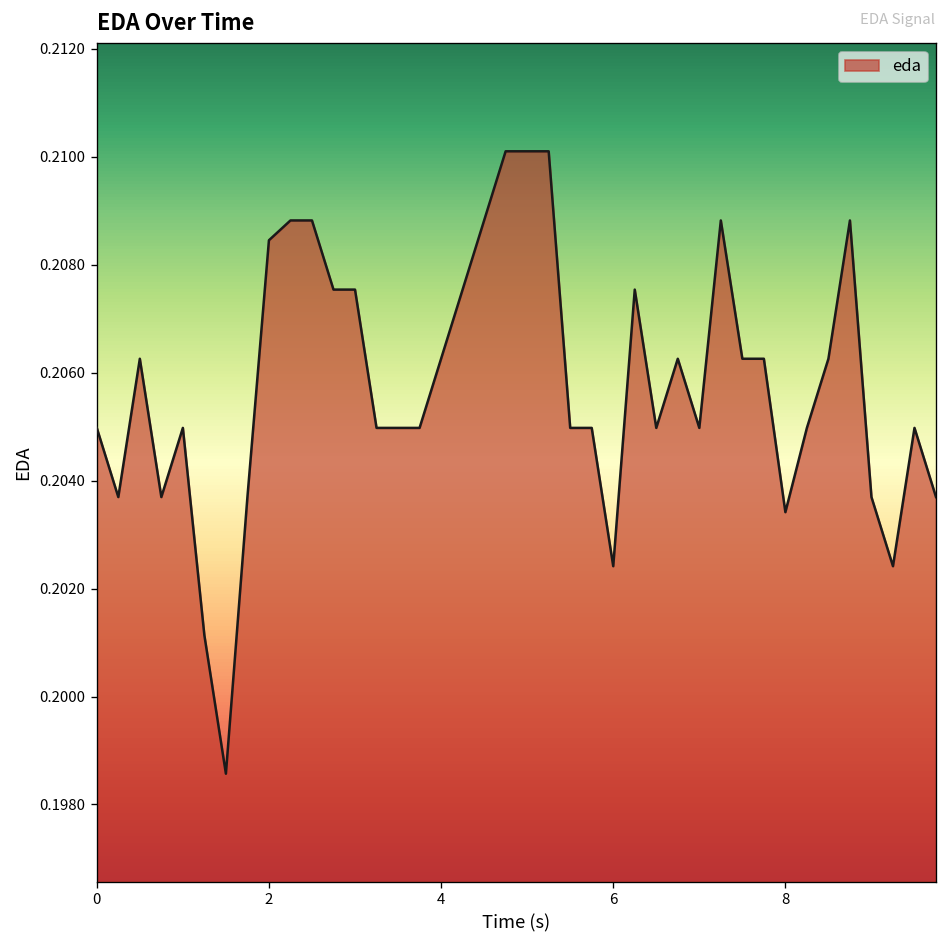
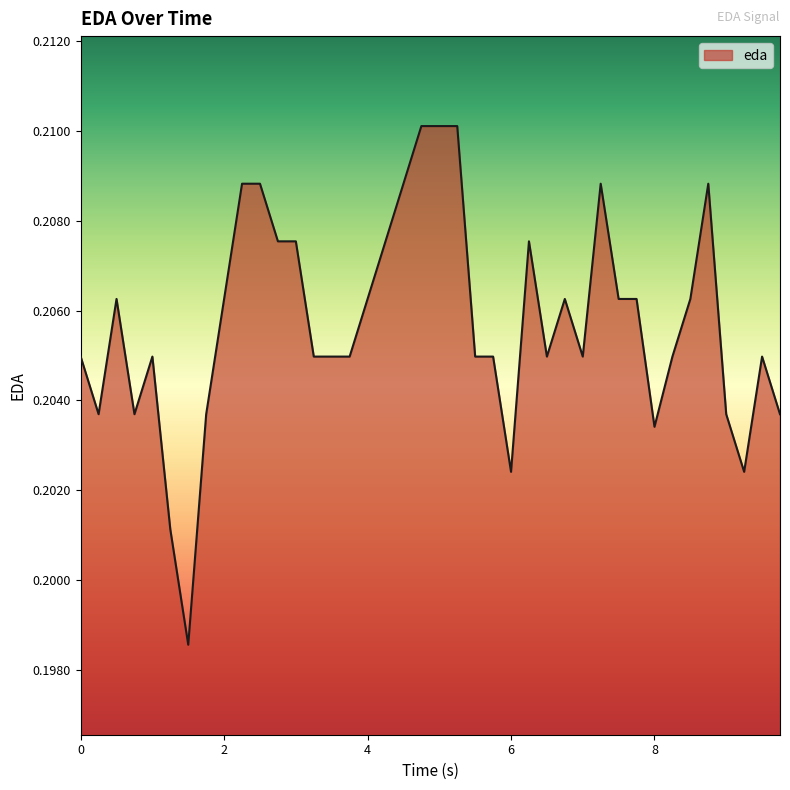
  {
    "0": 0.2050,
-   "2": 0.2085,
+   "2": 0.2063,
    "4": 0.2063,
    "6": 0.2024,
    "8": 0.2034
  }
